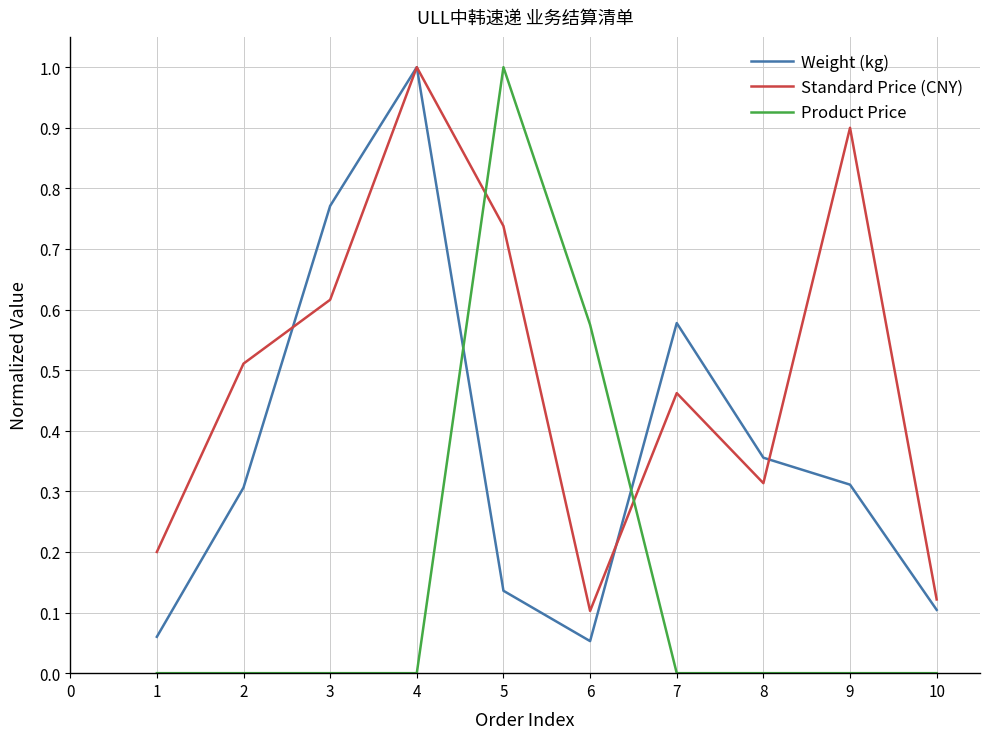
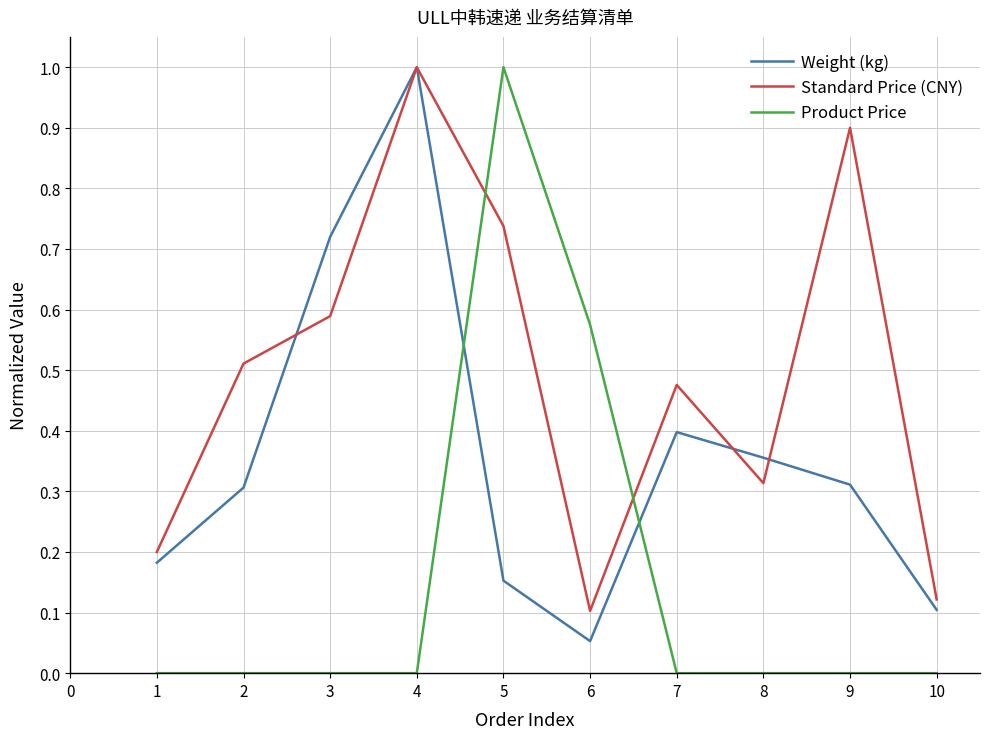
  {
    "Weight (kg)": {
-     "1": 0.06,
+     "1": 0.18,
      "2": 0.31,
-     "3": 0.77,
-     "5": 0.14,
+     "3": 0.72,
+     "5": 0.15,
      "6": 0.05,
-     "7": 0.58,
+     "7": 0.40,
      "8": 0.36,
      "9": 0.31,
      "10": 0.10
    },
    "Standard Price (CNY)": {
      "1": 0.20,
      "2": 0.51,
-     "3": 0.62,
+     "3": 0.59,
      "5": 0.74,
      "6": 0.10,
-     "7": 0.46,
+     "7": 0.48,
      "8": 0.31,
      "9": 0.90,
      "10": 0.12
    },
    "Product Price": {
      "1": 0.00,
      "2": 0.00,
      "3": 0.00,
      "4": 0.00,
      "5": 1.00,
      "6": 0.58,
      "7": 0.00,
      "8": 0.00,
      "9": 0.00,
      "10": 0.00
    }
  }
